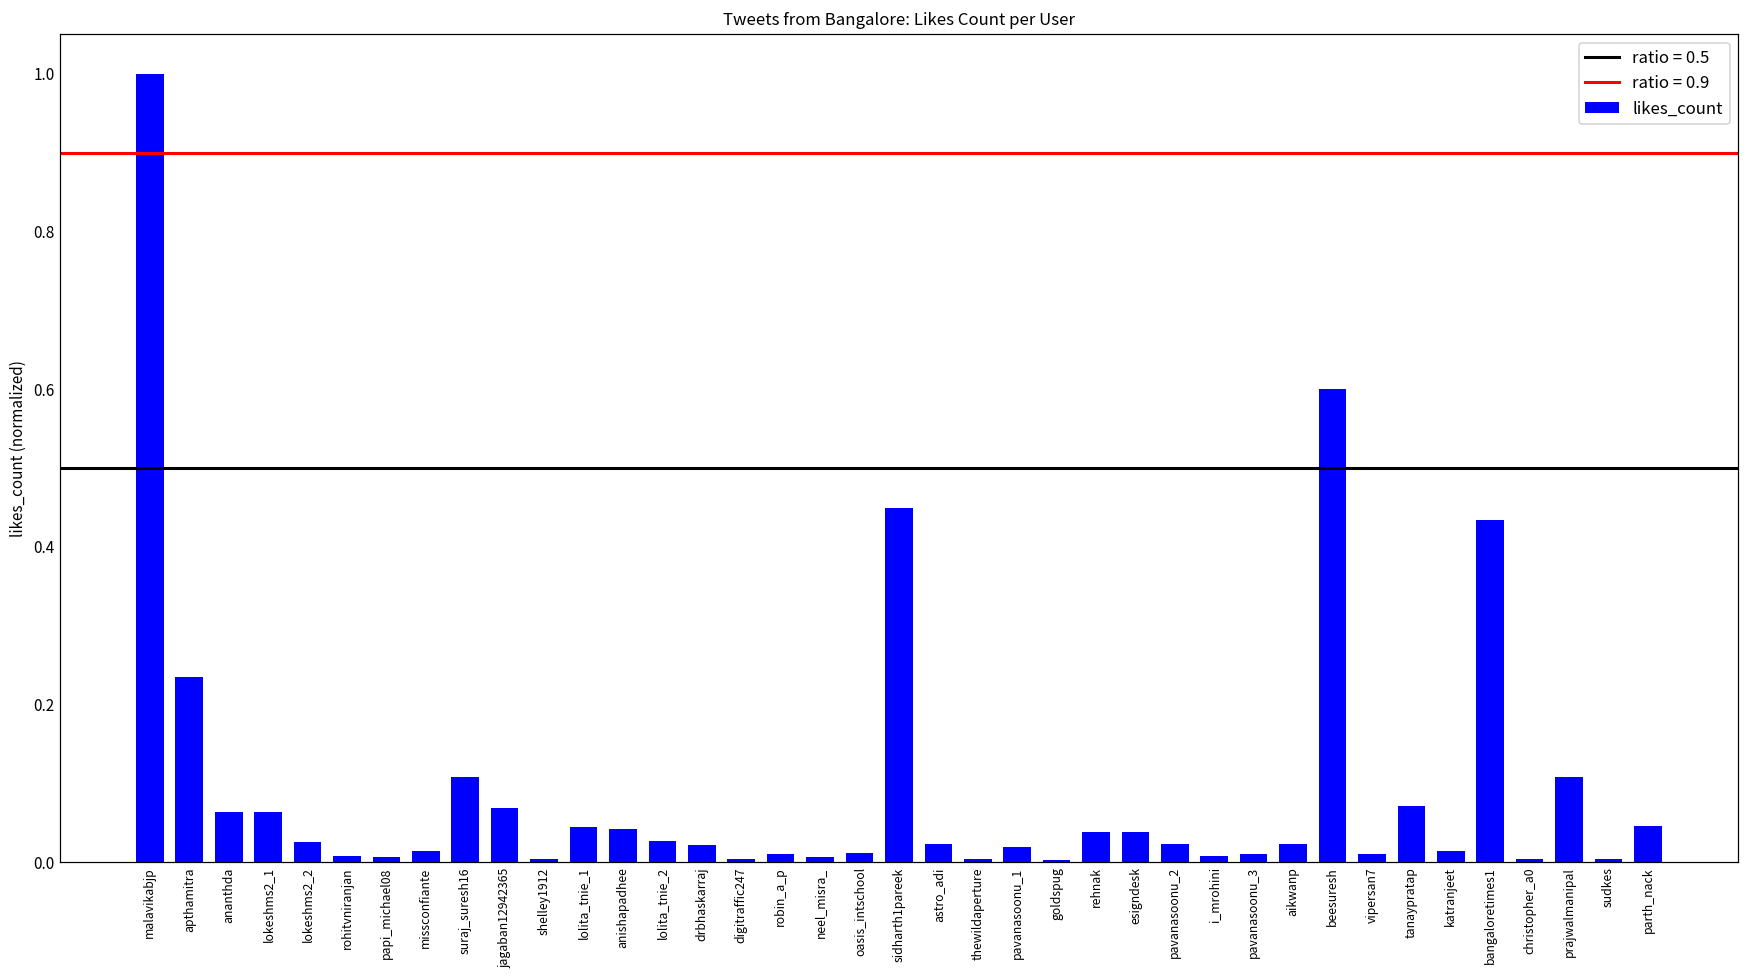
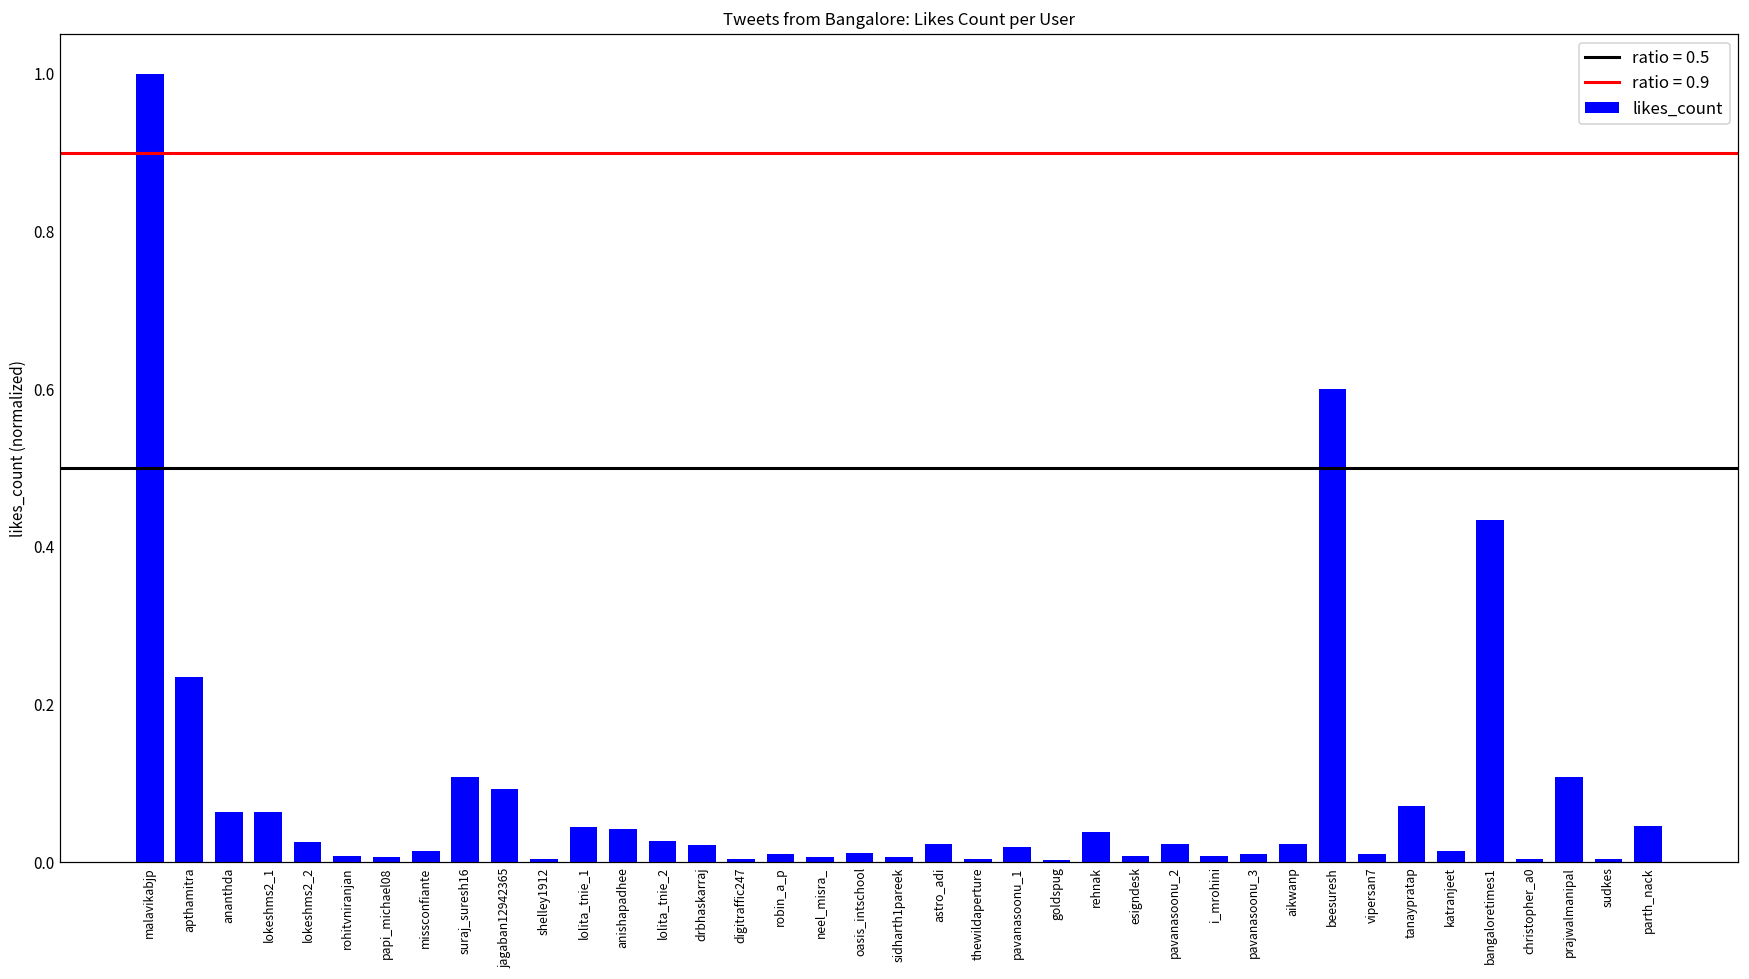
  {
    "malavikabjp": 1.00,
    "apthamitra": 0.23,
    "ananthda": 0.06,
    "lokeshms2_1": 0.06,
    "lokeshms2_2": 0.02,
    "rohitvniranjan": 0.01,
    "papi_michael08": 0.01,
    "missconfiante": 0.01,
    "suraj_suresh16": 0.11,
-   "jagaban12942365": 0.07,
+   "jagaban12942365": 0.09,
    "shelley1912": 0.00,
    "lolita_tnie_1": 0.04,
    "anishapadhee": 0.04,
    "lolita_tnie_2": 0.03,
    "drbhaskarraj": 0.02,
    "digitraffic247": 0.00,
    "robin_a_p": 0.01,
    "neel_misra_": 0.01,
    "oasis_intschool": 0.01,
-   "sidharth1pareek": 0.45,
+   "sidharth1pareek": 0.01,
    "astro_adi": 0.02,
    "thewildaperture": 0.00,
    "pavanasoonu_1": 0.02,
    "rehnak": 0.04,
-   "esigndesk": 0.04,
+   "esigndesk": 0.01,
    "pavanasoonu_2": 0.02,
    "i_mrohini": 0.01,
    "pavanasoonu_3": 0.01,
    "aikwanp": 0.02,
    "beesuresh": 0.60,
    "vipersan7": 0.01,
    "tanaypratap": 0.07,
    "katranjeet": 0.01,
    "bangaloretimes1": 0.43,
    "christopher_a0": 0.00,
    "prajwalmanipal": 0.11,
    "sudkes": 0.00,
    "parth_nack": 0.05
  }
